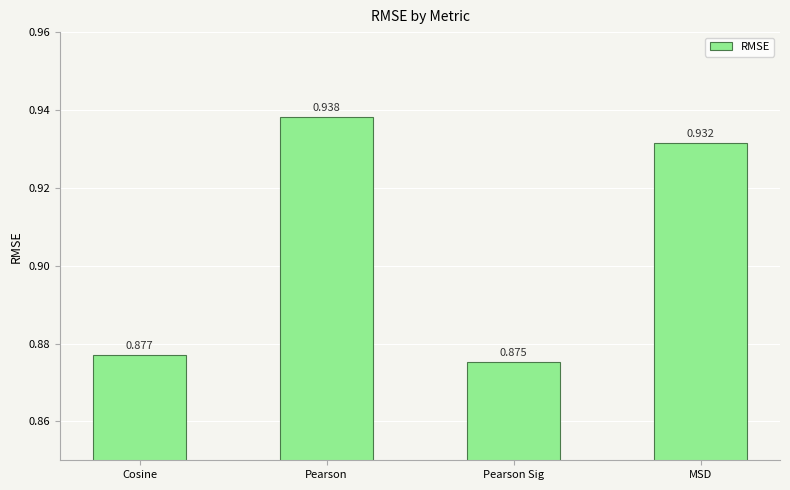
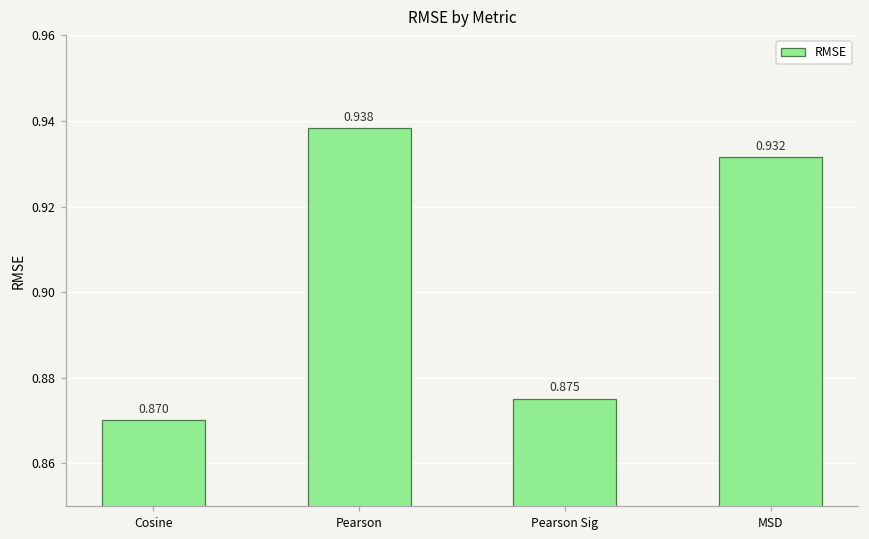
  {
-   "Cosine": 0.877,
+   "Cosine": 0.870,
    "Pearson": 0.938,
    "Pearson Sig": 0.875,
    "MSD": 0.932
  }
